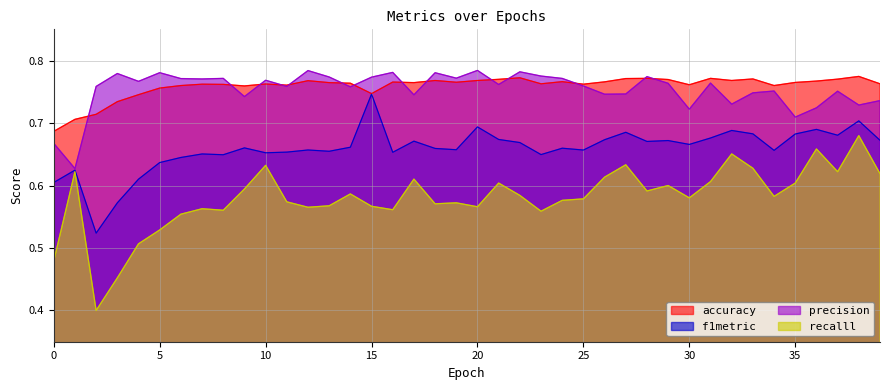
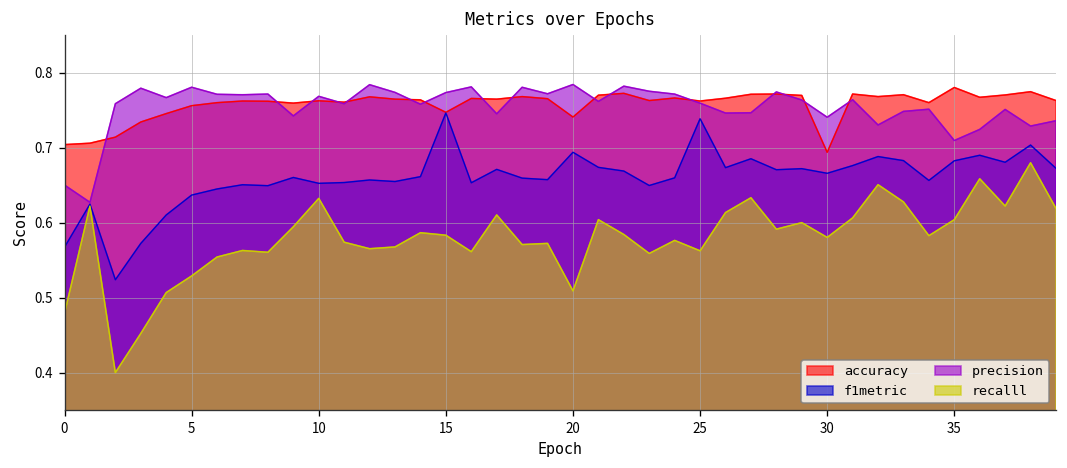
  {
    "accuracy": {
-     "0": 0.69,
+     "0": 0.70,
      "5": 0.76,
      "10": 0.76,
-     "20": 0.77,
-     "30": 0.76,
-     "35": 0.76
+     "20": 0.74,
+     "30": 0.69,
+     "35": 0.78
    },
    "f1metric": {
-     "0": 0.60,
+     "0": 0.57,
      "5": 0.64,
      "10": 0.65,
      "20": 0.69,
-     "25": 0.66,
+     "25": 0.74,
      "30": 0.67,
      "35": 0.68
    },
    "precision": {
-     "0": 0.67,
+     "0": 0.65,
      "5": 0.78,
      "10": 0.77,
      "15": 0.77,
      "20": 0.78,
-     "30": 0.72,
+     "30": 0.74,
      "35": 0.71
    },
    "recalll": {
      "0": 0.48,
      "5": 0.53,
      "10": 0.63,
-     "15": 0.57,
-     "20": 0.57,
-     "25": 0.58,
+     "15": 0.58,
+     "20": 0.51,
+     "25": 0.56,
      "30": 0.58,
      "35": 0.60
    }
  }
